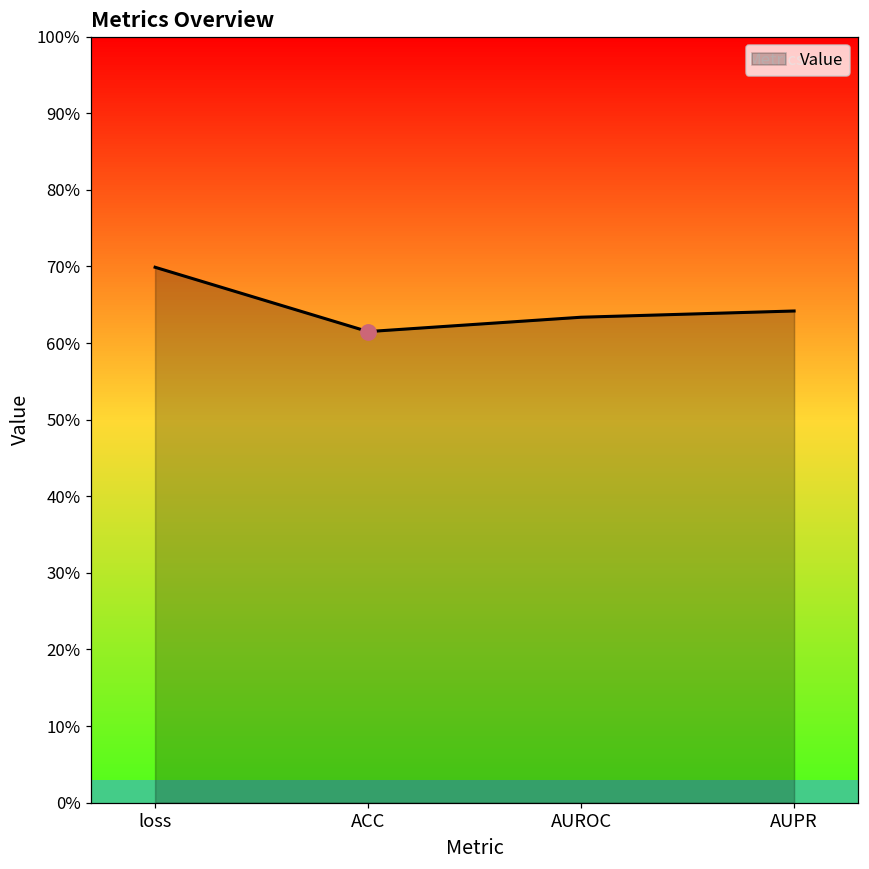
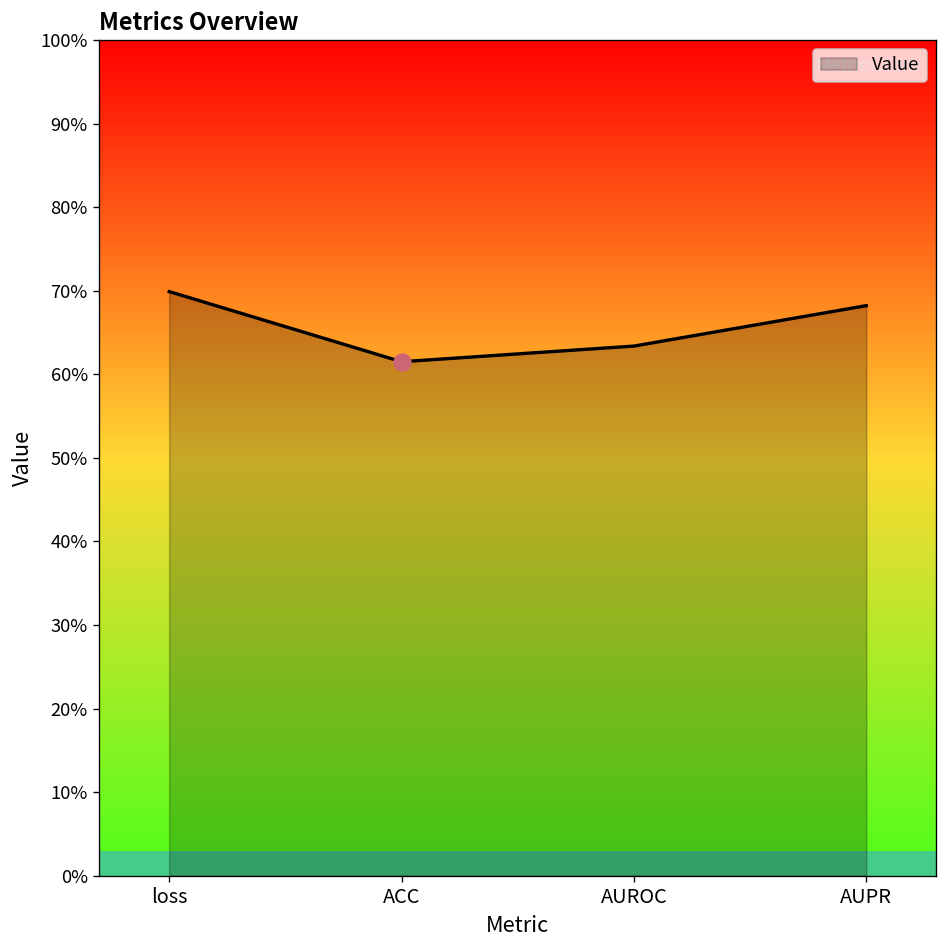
  {
    "Value": {
      "loss": "70%",
      "AUROC": "63%",
-     "AUPR": "64%"
+     "AUPR": "68%"
    }
  }
